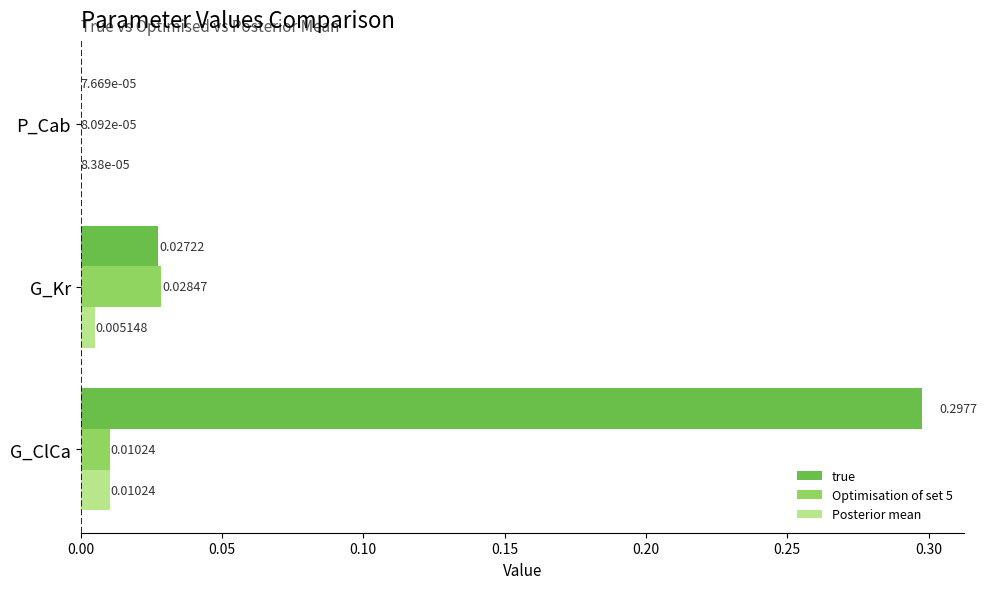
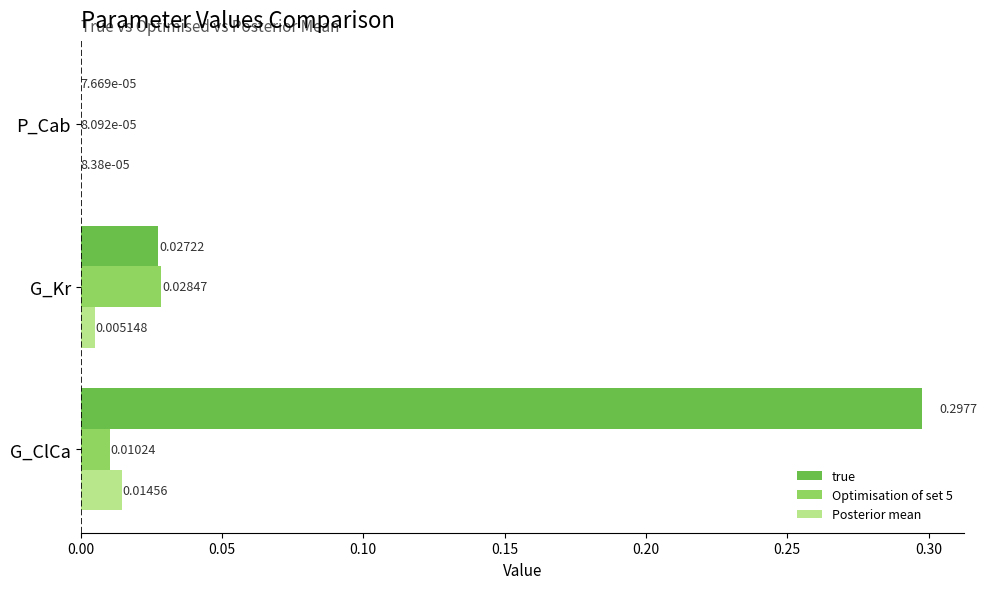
  {
    "Posterior mean": {
      "P_Cab": "8.38e-05",
      "G_Kr": "0.005148",
-     "G_ClCa": "0.01024"
+     "G_ClCa": "0.01456"
    }
  }
